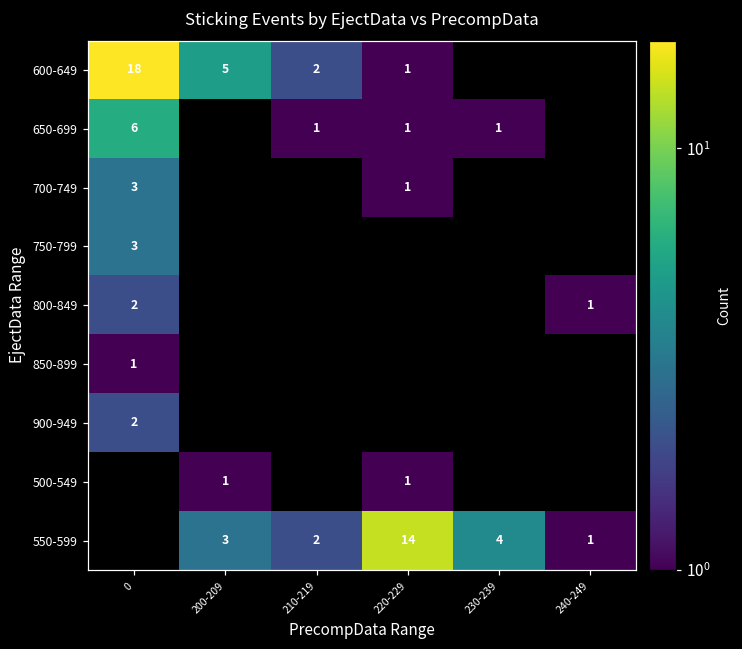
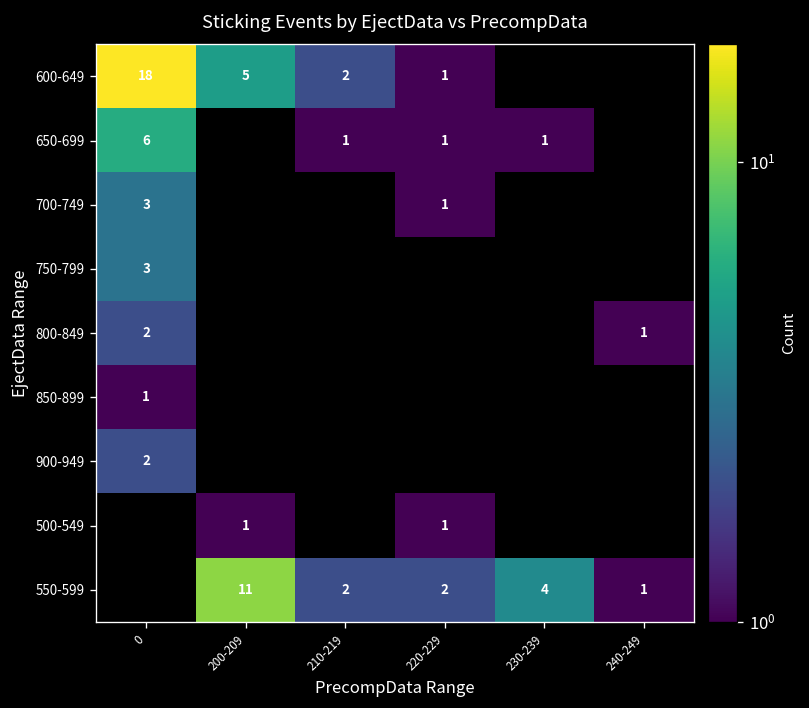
  {
    "600-649": {
      "0": 18,
      "200-209": 5,
      "210-219": 2,
      "220-229": 1
    },
    "650-699": {
      "0": 6,
      "210-219": 1,
      "220-229": 1,
      "230-239": 1
    },
    "700-749": {
      "0": 3,
      "220-229": 1
    },
    "750-799": {
      "0": 3
    },
    "800-849": {
      "0": 2,
      "240-249": 1
    },
    "850-899": {
      "0": 1
    },
    "900-949": {
      "0": 2
    },
    "500-549": {
      "200-209": 1,
      "220-229": 1
    },
    "550-599": {
-     "200-209": 3,
+     "200-209": 11,
      "210-219": 2,
-     "220-229": 14,
+     "220-229": 2,
      "230-239": 4,
      "240-249": 1
    }
  }
